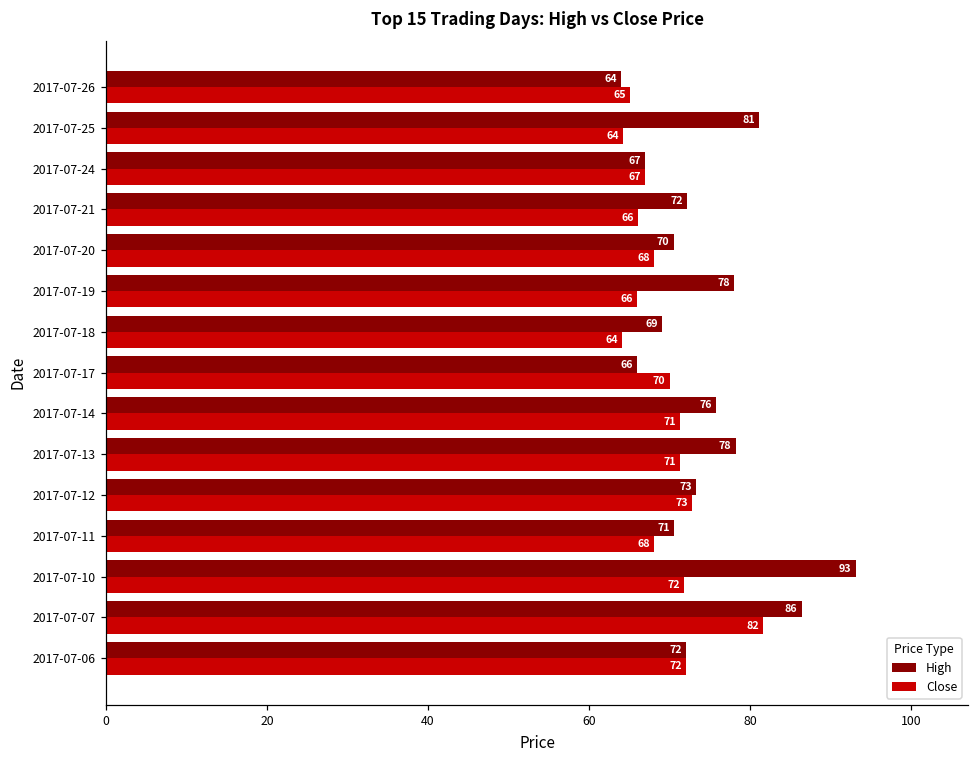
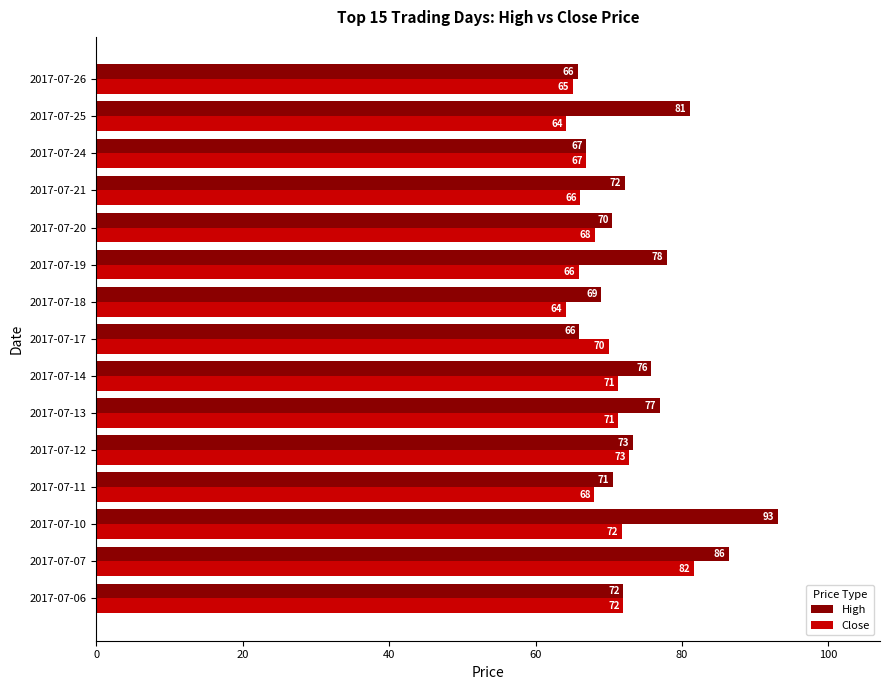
  {
    "High": {
-     "2017-07-26": 64,
+     "2017-07-26": 66,
      "2017-07-25": 81,
      "2017-07-24": 67,
      "2017-07-21": 72,
      "2017-07-20": 70,
      "2017-07-19": 78,
      "2017-07-18": 69,
      "2017-07-17": 66,
      "2017-07-14": 76,
-     "2017-07-13": 78,
+     "2017-07-13": 77,
      "2017-07-12": 73,
      "2017-07-11": 71,
      "2017-07-10": 93,
      "2017-07-07": 86,
      "2017-07-06": 72
    },
    "Close": {
      "2017-07-26": 65,
      "2017-07-25": 64,
      "2017-07-24": 67,
      "2017-07-21": 66,
      "2017-07-20": 68,
      "2017-07-19": 66,
      "2017-07-18": 64,
      "2017-07-17": 70,
      "2017-07-14": 71,
      "2017-07-13": 71,
      "2017-07-12": 73,
      "2017-07-11": 68,
      "2017-07-10": 72,
      "2017-07-07": 82,
      "2017-07-06": 72
    }
  }
